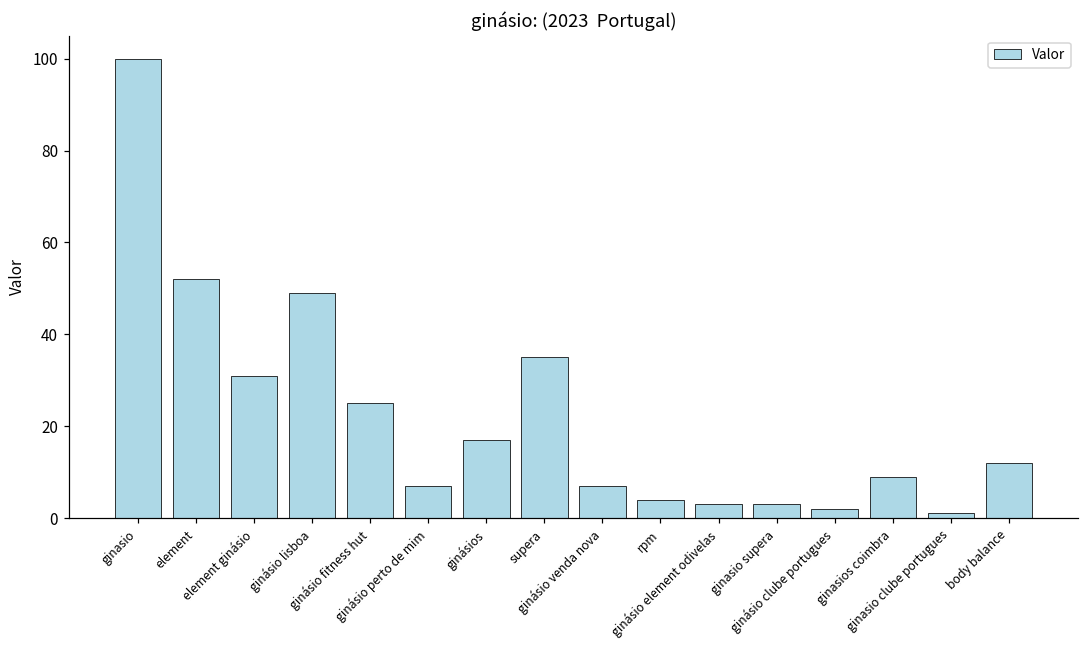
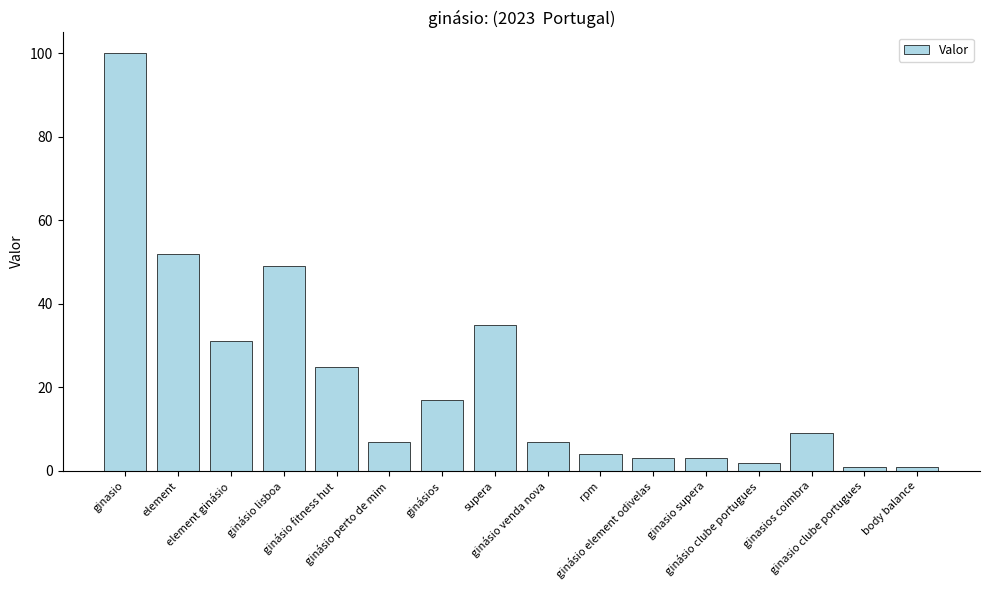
  {
    "ginasio": 100,
    "element": 52,
    "element ginásio": 31,
    "ginásio lisboa": 49,
    "ginásio fitness hut": 25,
    "ginásio perto de mim": 7,
    "ginásios": 17,
    "supera": 35,
    "ginásio venda nova": 7,
    "rpm": 4,
    "ginásio element odivelas": 3,
    "ginasio supera": 3,
    "ginásio clube portugues": 2,
    "ginasios coimbra": 9,
    "ginasio clube portugues": 1,
-   "body balance": 12
+   "body balance": 1
  }
